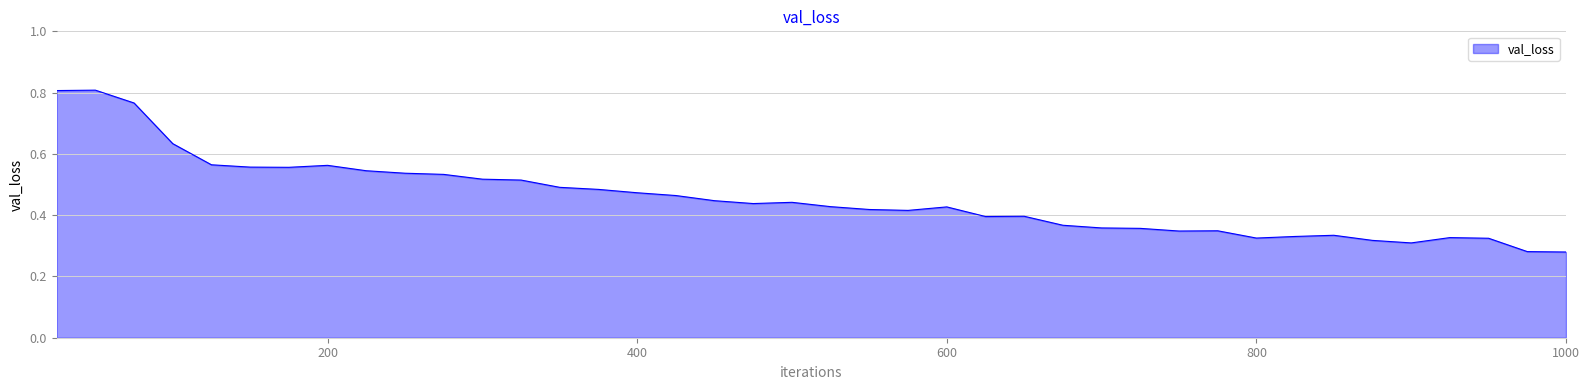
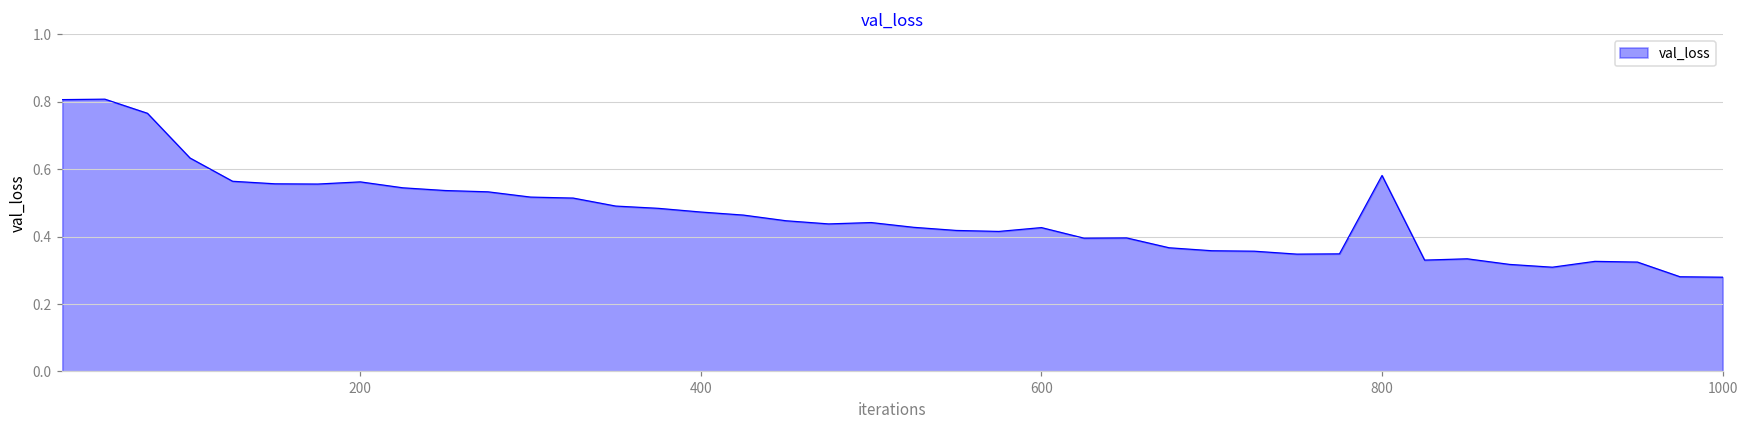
  {
    "200": 0.56,
    "400": 0.47,
    "600": 0.43,
-   "800": 0.33,
+   "800": 0.58,
    "1000": 0.28
  }
